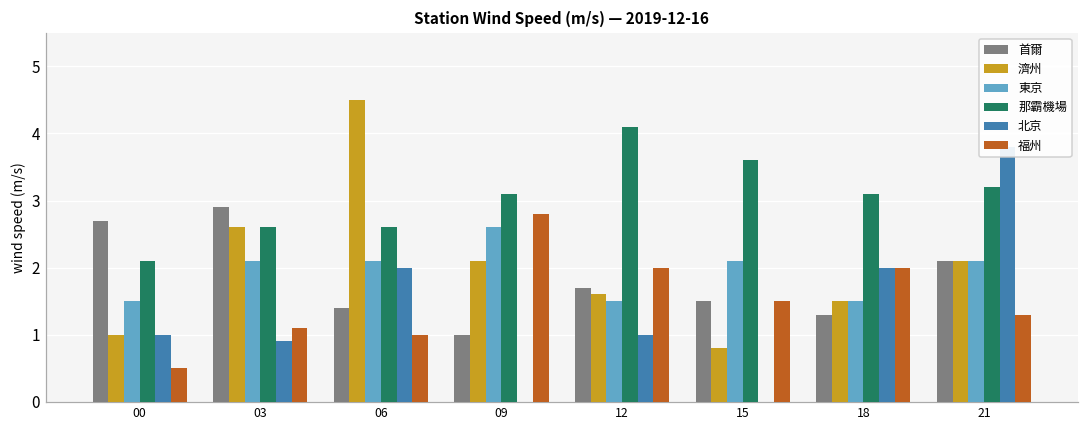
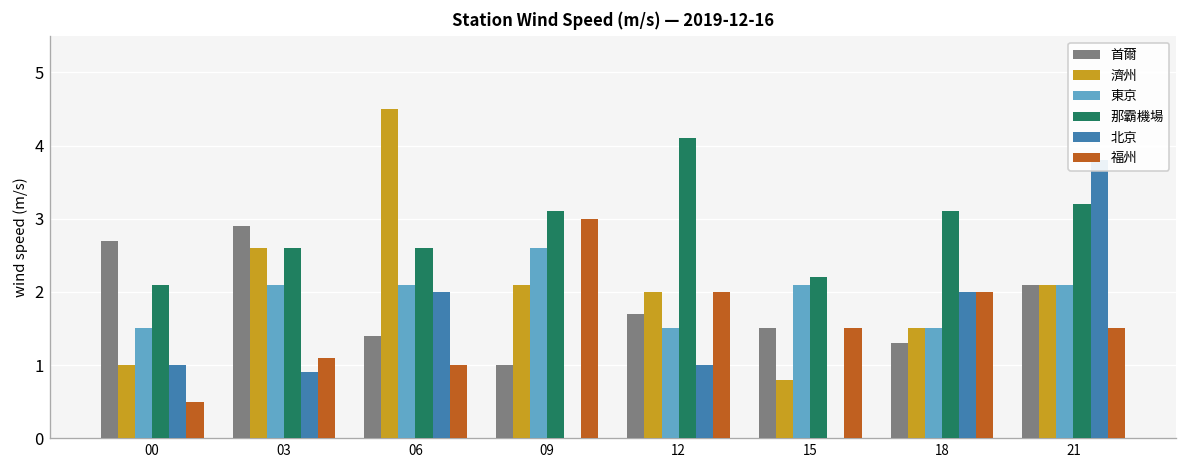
  {
    "首爾": {
      "00": 2.7,
      "03": 2.9,
      "06": 1.4,
      "09": 1.0,
      "12": 1.7,
      "15": 1.5,
      "18": 1.3,
      "21": 2.1
    },
    "濟州": {
      "00": 1.0,
      "03": 2.6,
      "06": 4.5,
      "09": 2.1,
-     "12": 1.6,
+     "12": 2.0,
      "15": 0.8,
      "18": 1.5,
      "21": 2.1
    },
    "那霸機場": {
      "00": 2.1,
      "03": 2.6,
      "06": 2.6,
      "09": 3.1,
      "12": 4.1,
-     "15": 3.6,
+     "15": 2.2,
      "18": 3.1,
      "21": 3.2
    },
    "福州": {
      "00": 0.5,
      "03": 1.1,
      "06": 1.0,
-     "09": 2.8,
+     "09": 3.0,
      "12": 2.0,
      "15": 1.5,
      "18": 2.0,
-     "21": 1.3
+     "21": 1.5
    }
  }
